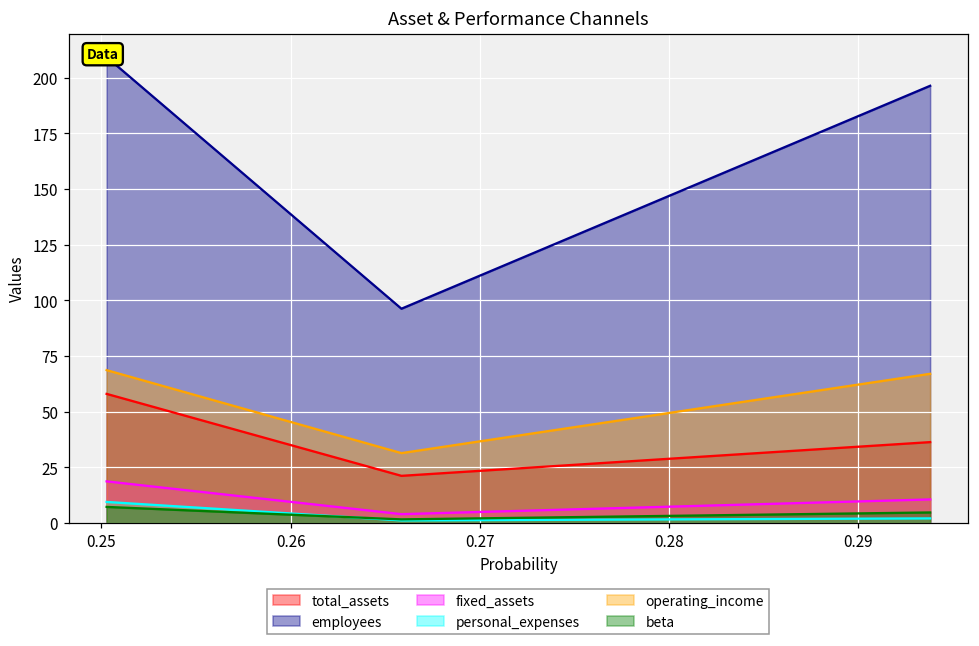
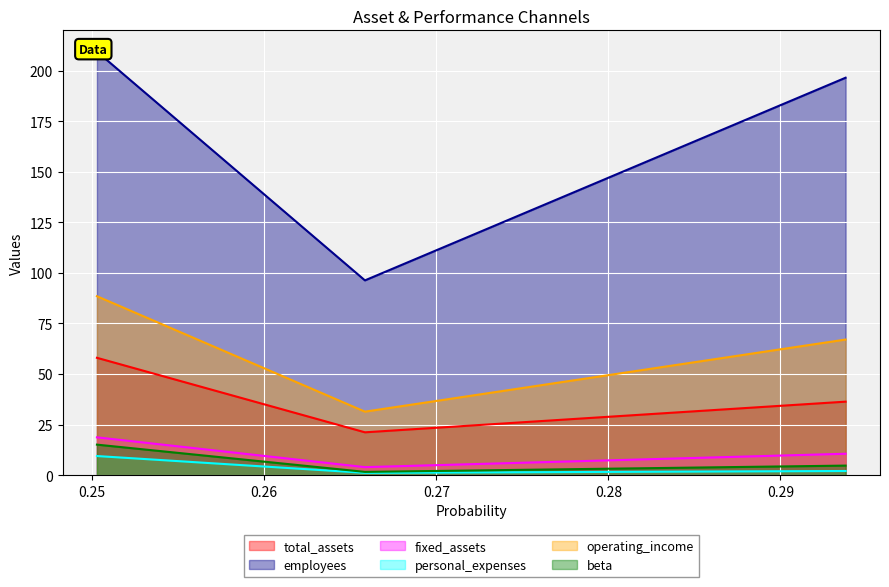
  {
    "total_assets": {
      "0.25": 58
    },
    "fixed_assets": {
      "0.25": 19
    },
    "personal_expenses": {
      "0.25": 9
    },
    "operating_income": {
-     "0.25": 69
+     "0.25": 88
    },
    "beta": {
-     "0.25": 7
+     "0.25": 15
    }
  }
